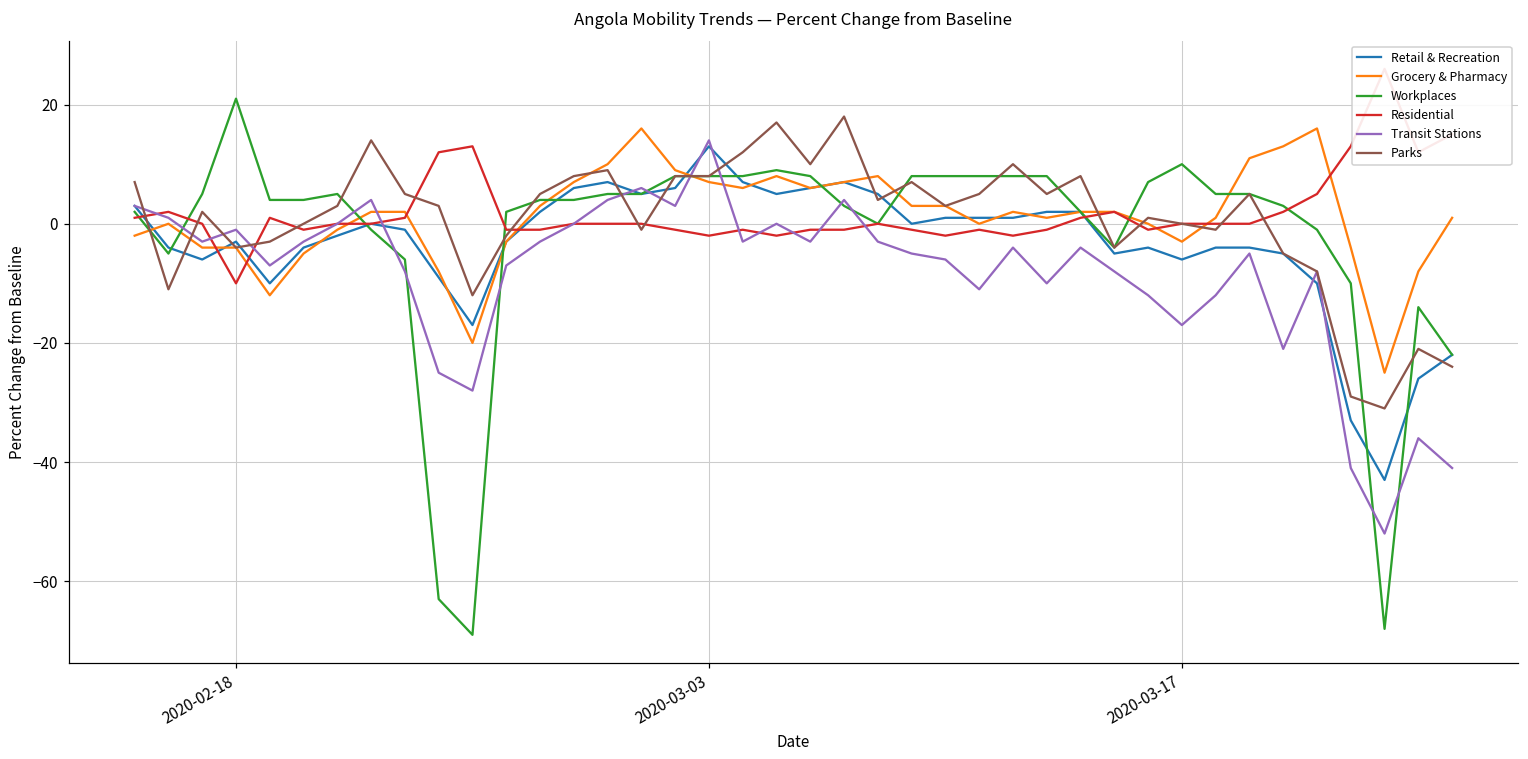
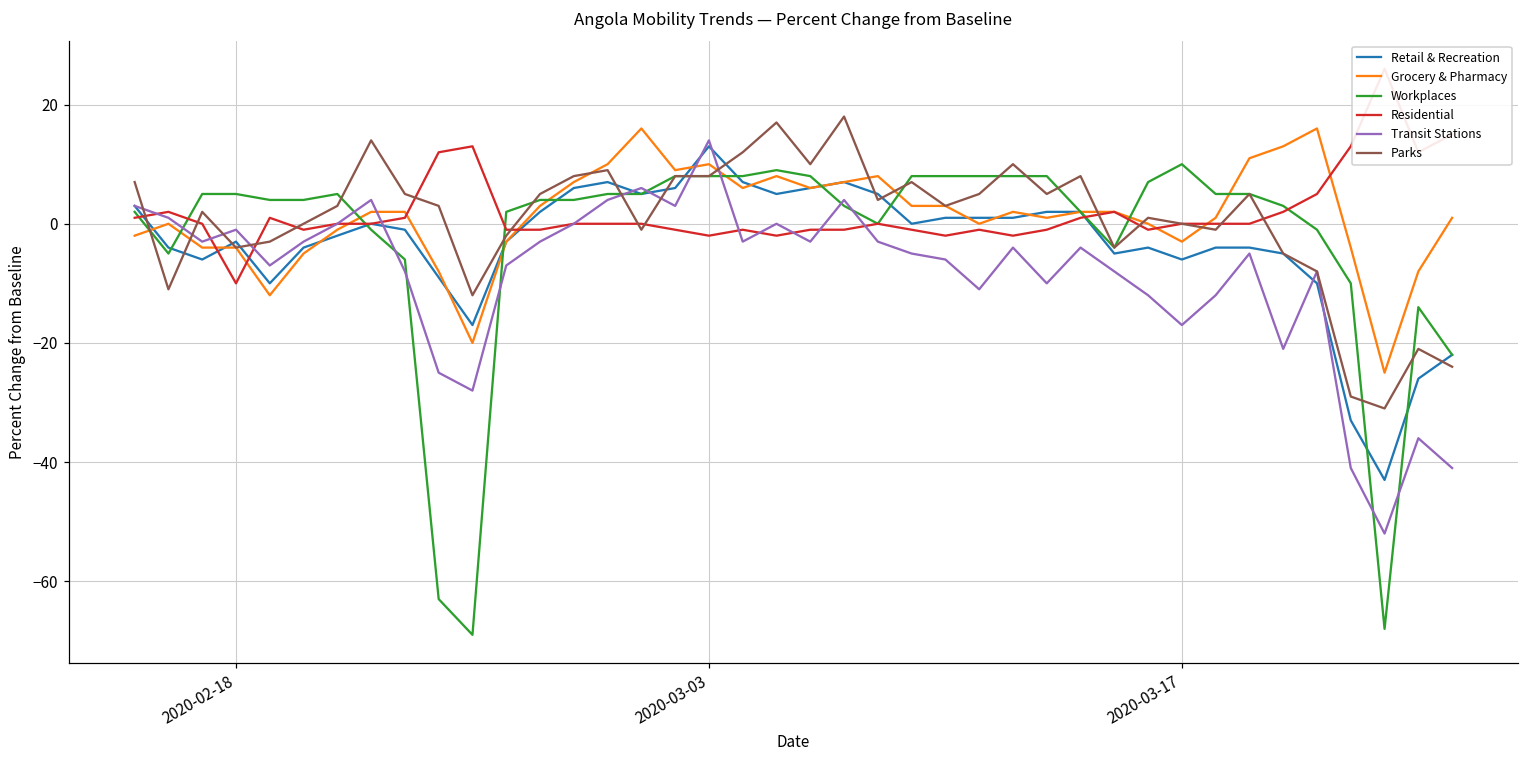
  {
    "Retail & Recreation": {
      "2020-02-18": -3,
      "2020-03-03": 13,
      "2020-03-17": -6
    },
    "Grocery & Pharmacy": {
-     "2020-03-03": 7,
+     "2020-03-03": 10,
      "2020-03-17": -3
    },
    "Workplaces": {
-     "2020-02-18": 21,
+     "2020-02-18": 5,
      "2020-03-17": 10
    },
    "Residential": {
      "2020-02-18": -10,
      "2020-03-03": -2
    },
    "Transit Stations": {
      "2020-02-18": -1,
      "2020-03-03": 14,
      "2020-03-17": -17
    }
  }
